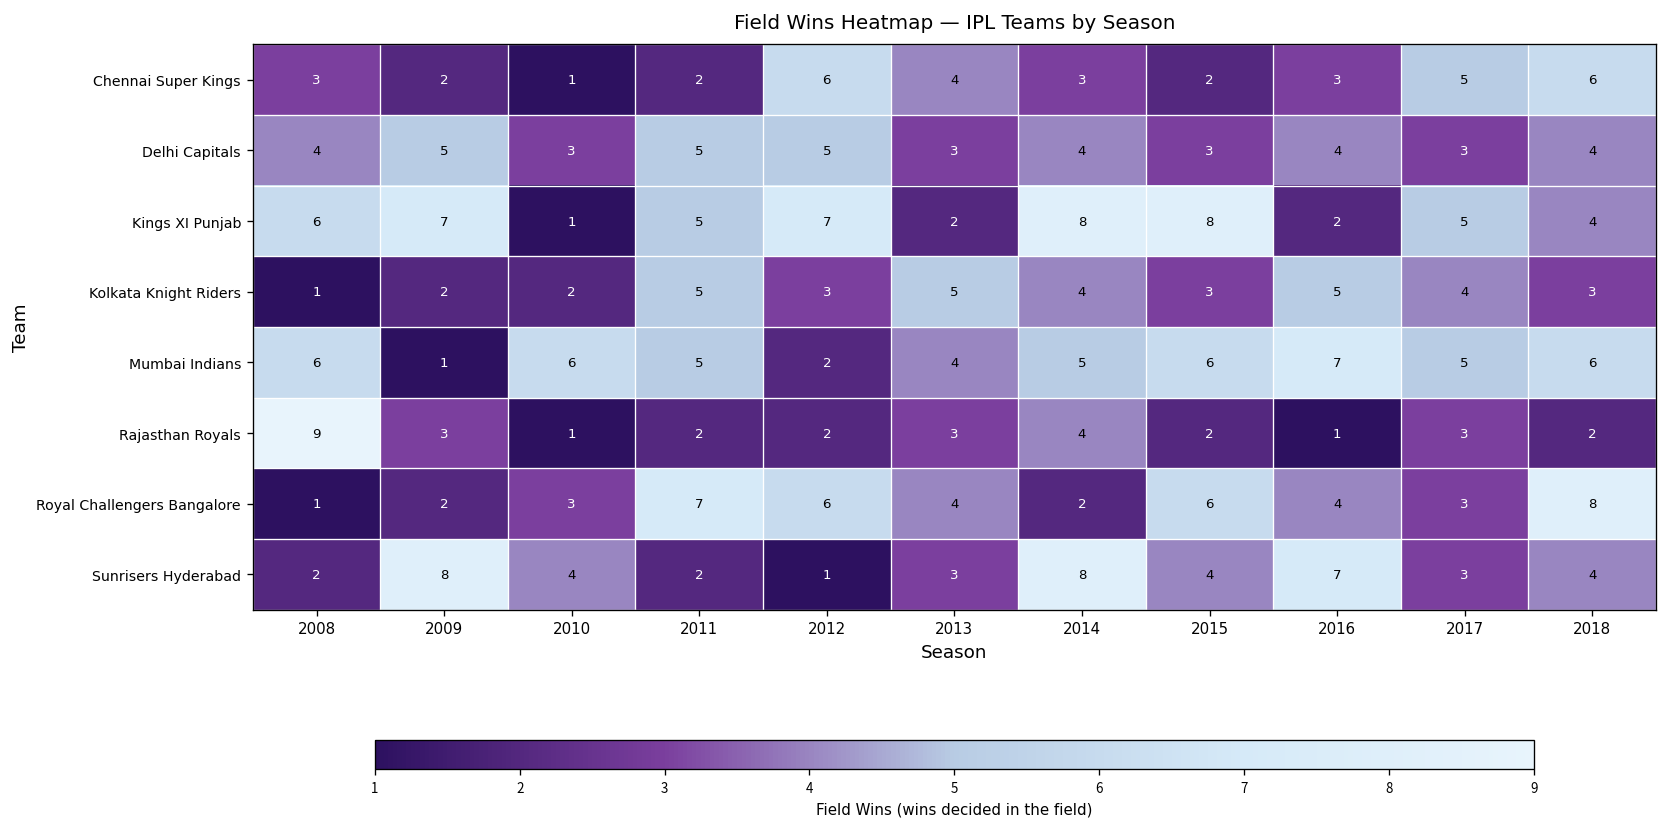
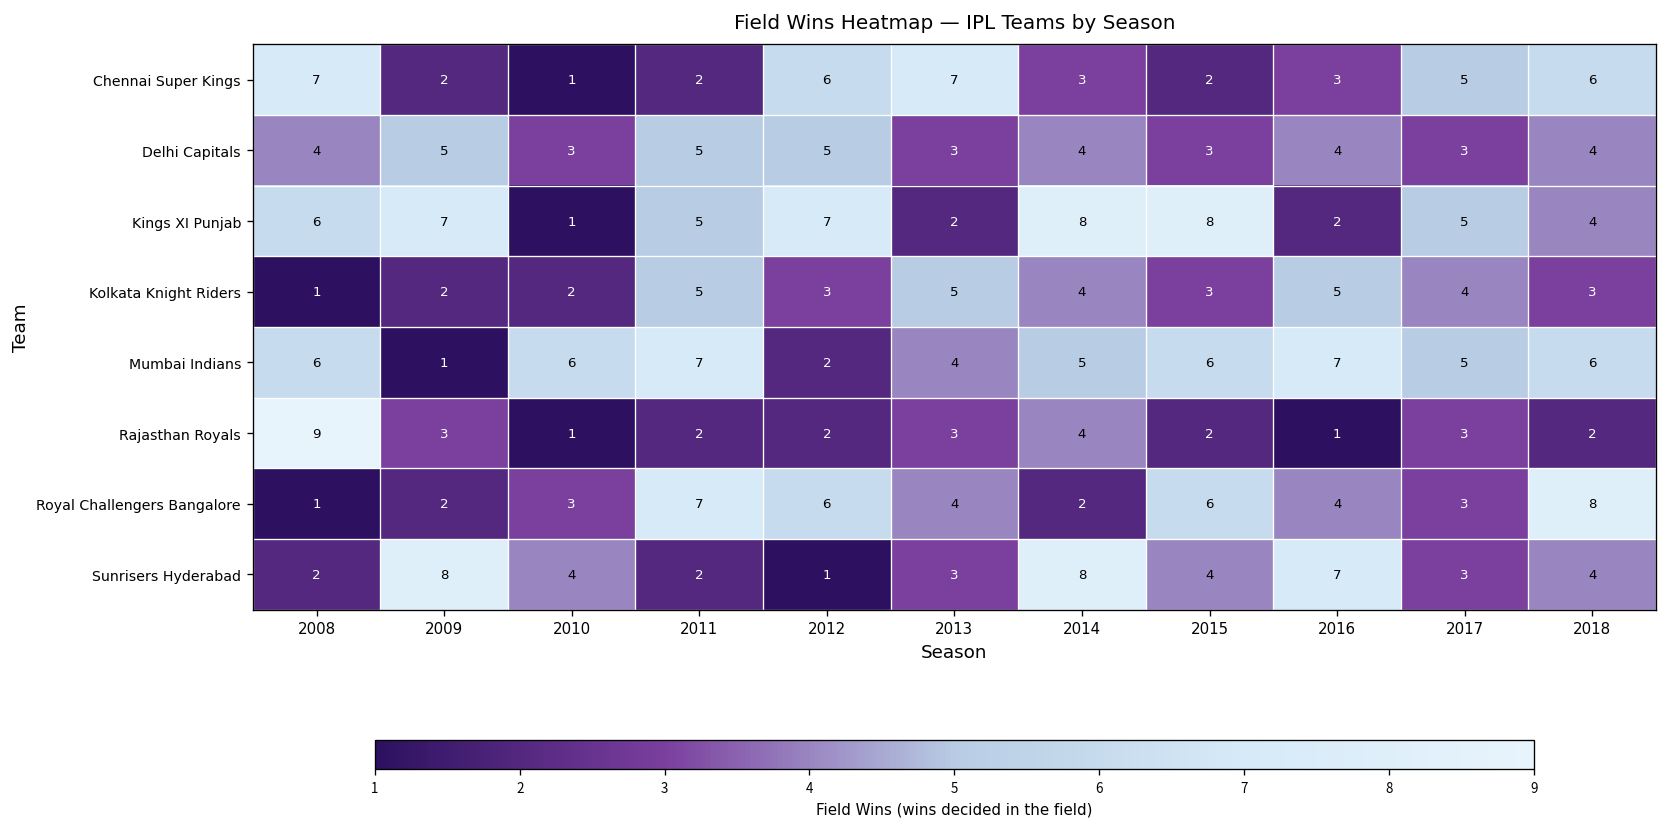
  {
    "Chennai Super Kings": {
-     "2008": 3,
+     "2008": 7,
      "2009": 2,
      "2010": 1,
      "2011": 2,
      "2012": 6,
-     "2013": 4,
+     "2013": 7,
      "2014": 3,
      "2015": 2,
      "2016": 3,
      "2017": 5,
      "2018": 6
    },
    "Delhi Capitals": {
      "2008": 4,
      "2009": 5,
      "2010": 3,
      "2011": 5,
      "2012": 5,
      "2013": 3,
      "2014": 4,
      "2015": 3,
      "2016": 4,
      "2017": 3,
      "2018": 4
    },
    "Kings XI Punjab": {
      "2008": 6,
      "2009": 7,
      "2010": 1,
      "2011": 5,
      "2012": 7,
      "2013": 2,
      "2014": 8,
      "2015": 8,
      "2016": 2,
      "2017": 5,
      "2018": 4
    },
    "Kolkata Knight Riders": {
      "2008": 1,
      "2009": 2,
      "2010": 2,
      "2011": 5,
      "2012": 3,
      "2013": 5,
      "2014": 4,
      "2015": 3,
      "2016": 5,
      "2017": 4,
      "2018": 3
    },
    "Mumbai Indians": {
      "2008": 6,
      "2009": 1,
      "2010": 6,
-     "2011": 5,
+     "2011": 7,
      "2012": 2,
      "2013": 4,
      "2014": 5,
      "2015": 6,
      "2016": 7,
      "2017": 5,
      "2018": 6
    },
    "Rajasthan Royals": {
      "2008": 9,
      "2009": 3,
      "2010": 1,
      "2011": 2,
      "2012": 2,
      "2013": 3,
      "2014": 4,
      "2015": 2,
      "2016": 1,
      "2017": 3,
      "2018": 2
    },
    "Royal Challengers Bangalore": {
      "2008": 1,
      "2009": 2,
      "2010": 3,
      "2011": 7,
      "2012": 6,
      "2013": 4,
      "2014": 2,
      "2015": 6,
      "2016": 4,
      "2017": 3,
      "2018": 8
    },
    "Sunrisers Hyderabad": {
      "2008": 2,
      "2009": 8,
      "2010": 4,
      "2011": 2,
      "2012": 1,
      "2013": 3,
      "2014": 8,
      "2015": 4,
      "2016": 7,
      "2017": 3,
      "2018": 4
    }
  }
